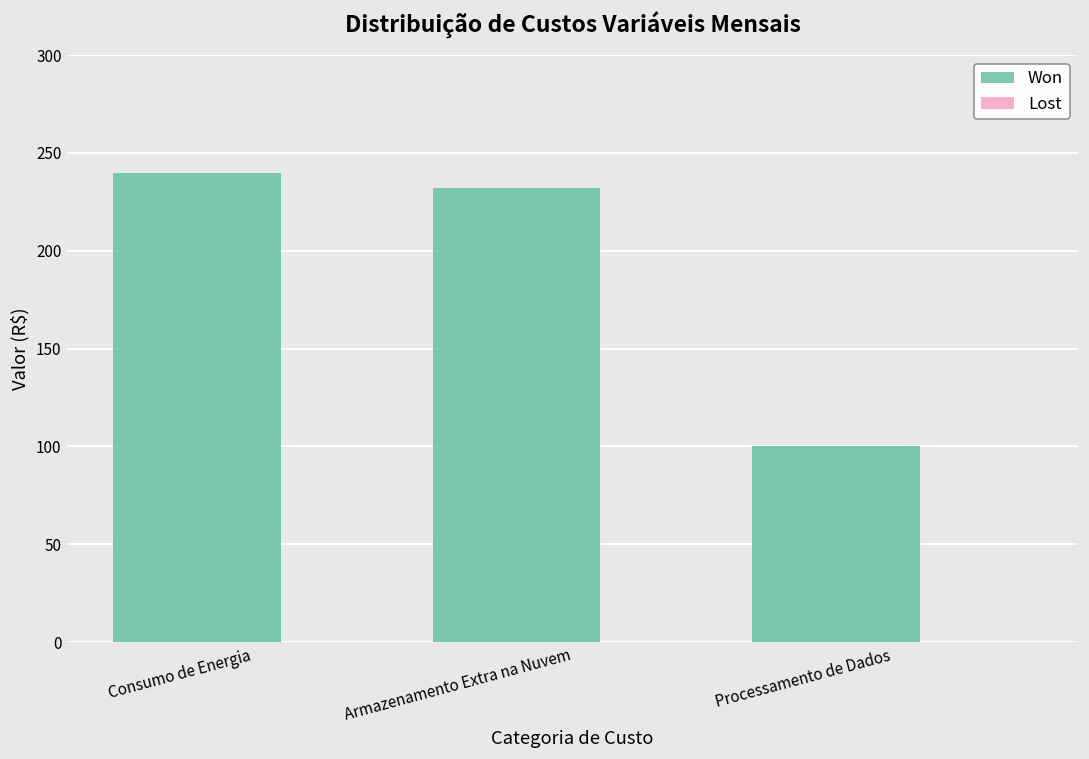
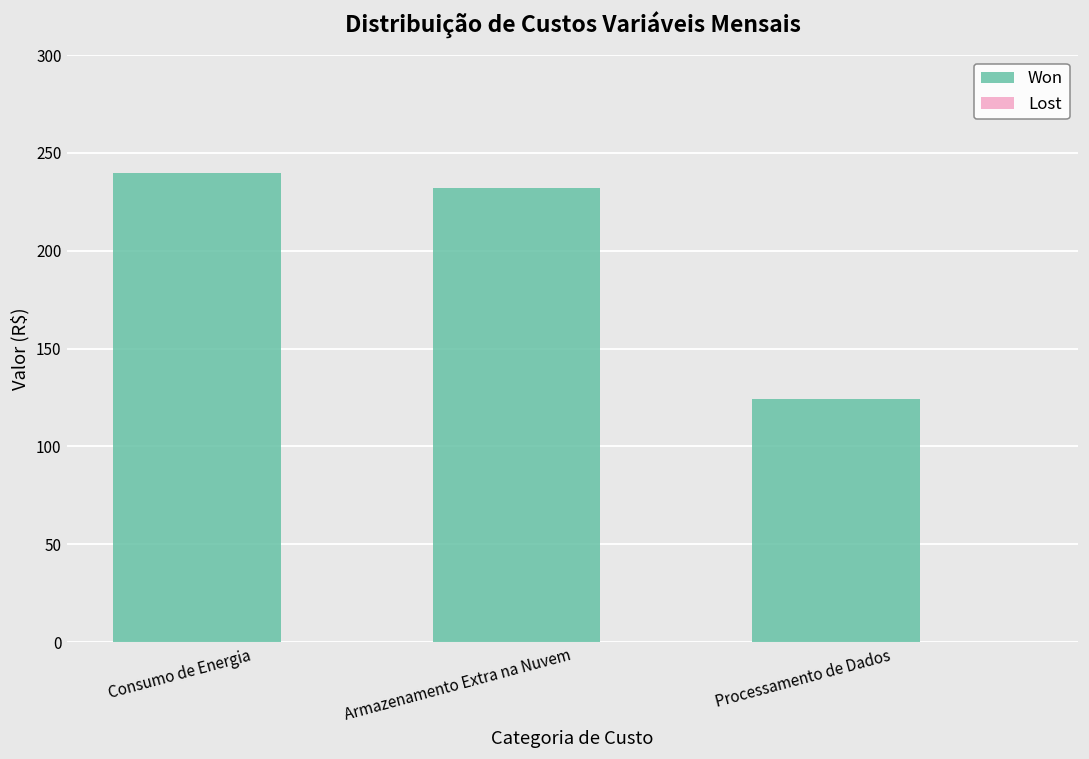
  {
    "Won": {
      "Consumo de Energia": 240,
      "Armazenamento Extra na Nuvem": 232,
-     "Processamento de Dados": 100
+     "Processamento de Dados": 124
    },
    "Lost": {
      "Consumo de Energia": 0,
      "Armazenamento Extra na Nuvem": 0,
      "Processamento de Dados": 0
    }
  }
